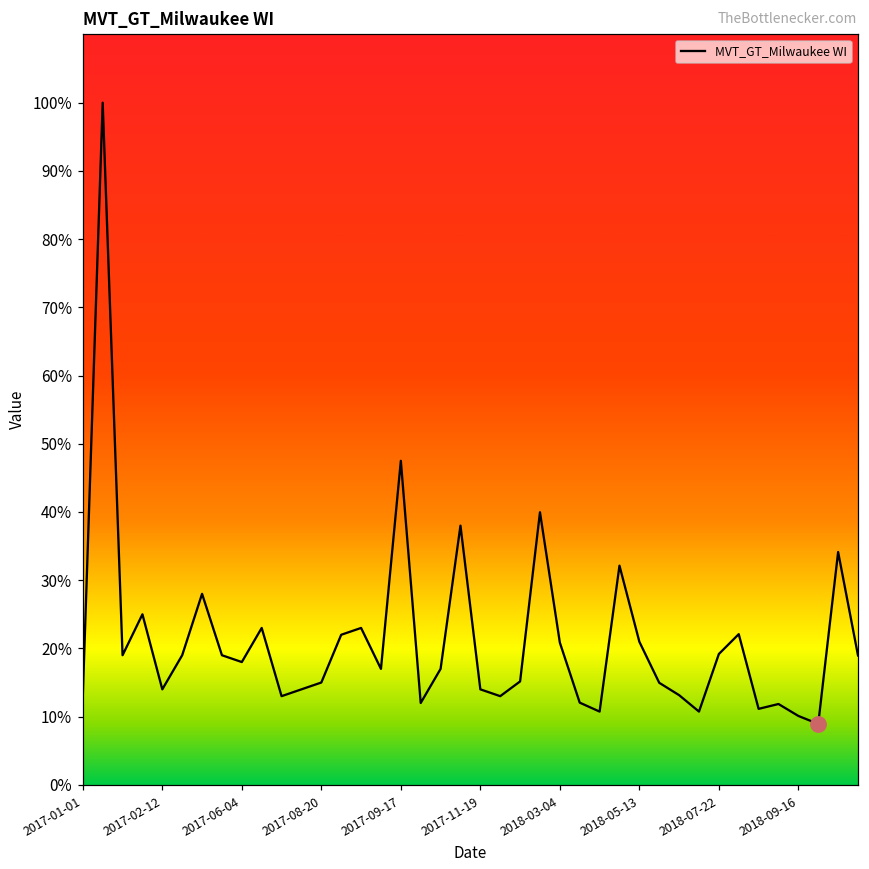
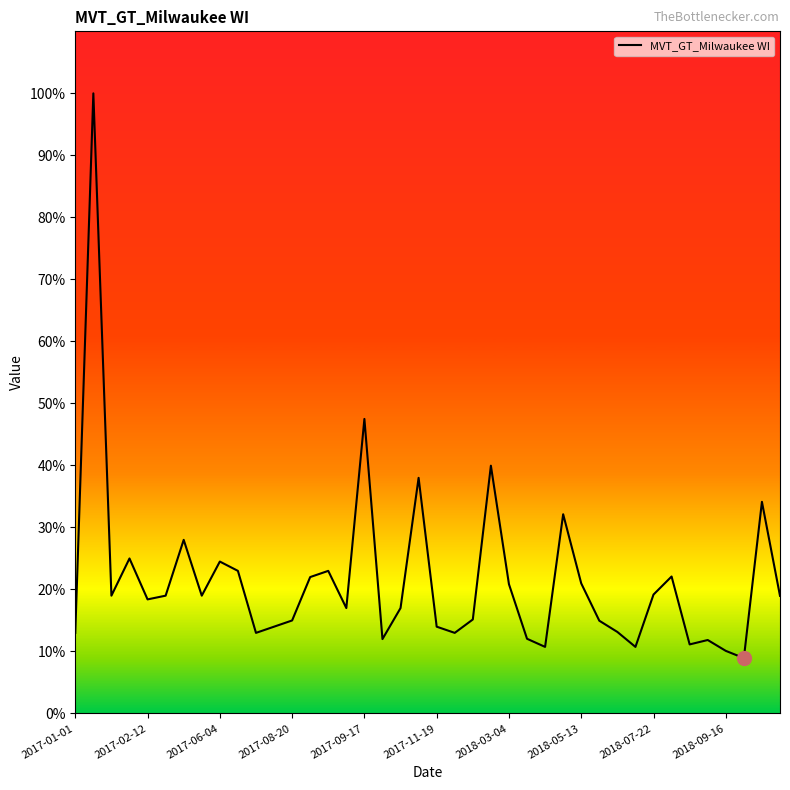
  {
    "MVT_GT_Milwaukee WI": {
      "2017-01-01": "13%",
-     "2017-02-12": "14%",
-     "2017-06-04": "18%",
+     "2017-02-12": "18%",
+     "2017-06-04": "25%",
      "2017-08-20": "15%",
      "2017-09-17": "48%",
      "2017-11-19": "14%",
      "2018-03-04": "21%",
      "2018-05-13": "21%",
      "2018-07-22": "19%",
      "2018-09-16": "10%"
    }
  }
